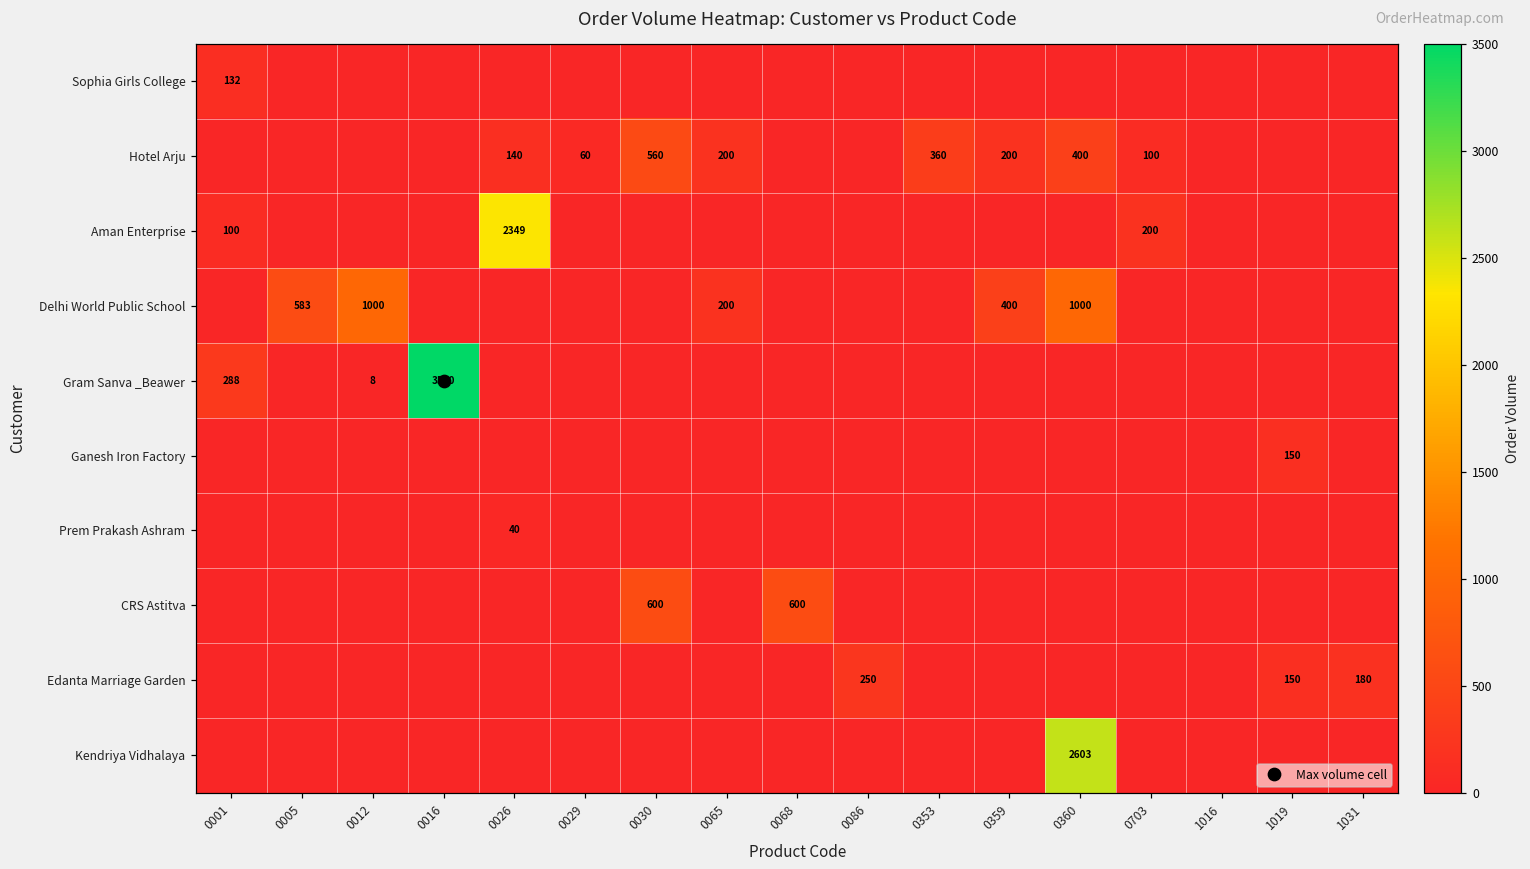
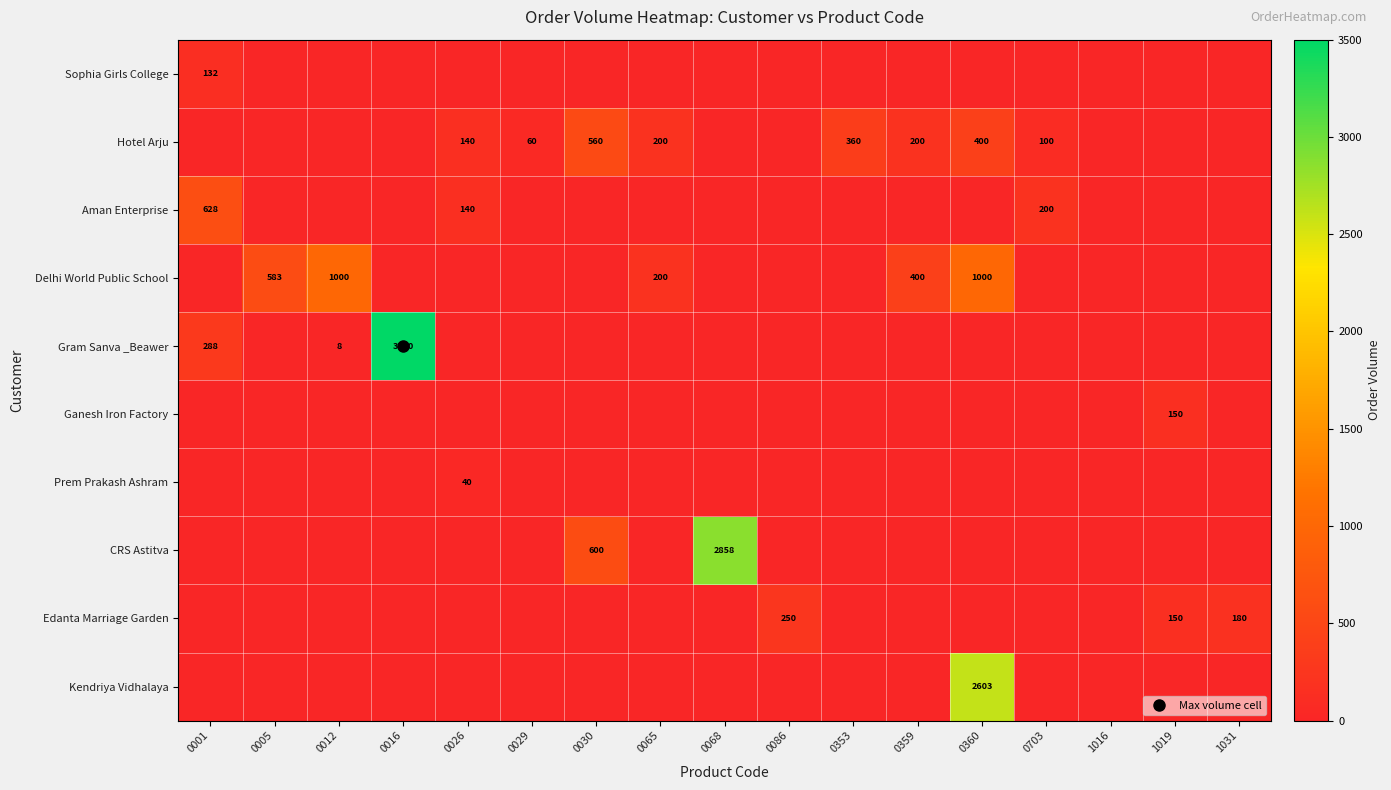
  {
    "Sophia Girls College": {
      "0001": 132
    },
    "Hotel Arju": {
      "0026": 140,
      "0029": 60,
      "0030": 560,
      "0065": 200,
      "0353": 360,
      "0359": 200,
      "0360": 400,
      "0703": 100
    },
    "Aman Enterprise": {
-     "0001": 100,
-     "0026": 2349,
+     "0001": 628,
+     "0026": 140,
      "0703": 200
    },
    "Delhi World Public School": {
      "0005": 583,
      "0012": 1000,
      "0065": 200,
      "0359": 400,
      "0360": 1000
    },
    "Gram Sanva _Beawer": {
      "0001": 288,
      "0012": 8
    },
    "Ganesh Iron Factory": {
      "1019": 150
    },
    "Prem Prakash Ashram": {
      "0026": 40
    },
    "CRS Astitva": {
      "0030": 600,
-     "0068": 600
+     "0068": 2858
    },
    "Edanta Marriage Garden": {
      "0086": 250,
      "1019": 150,
      "1031": 180
    },
    "Kendriya Vidhalaya": {
      "0360": 2603
    }
  }
